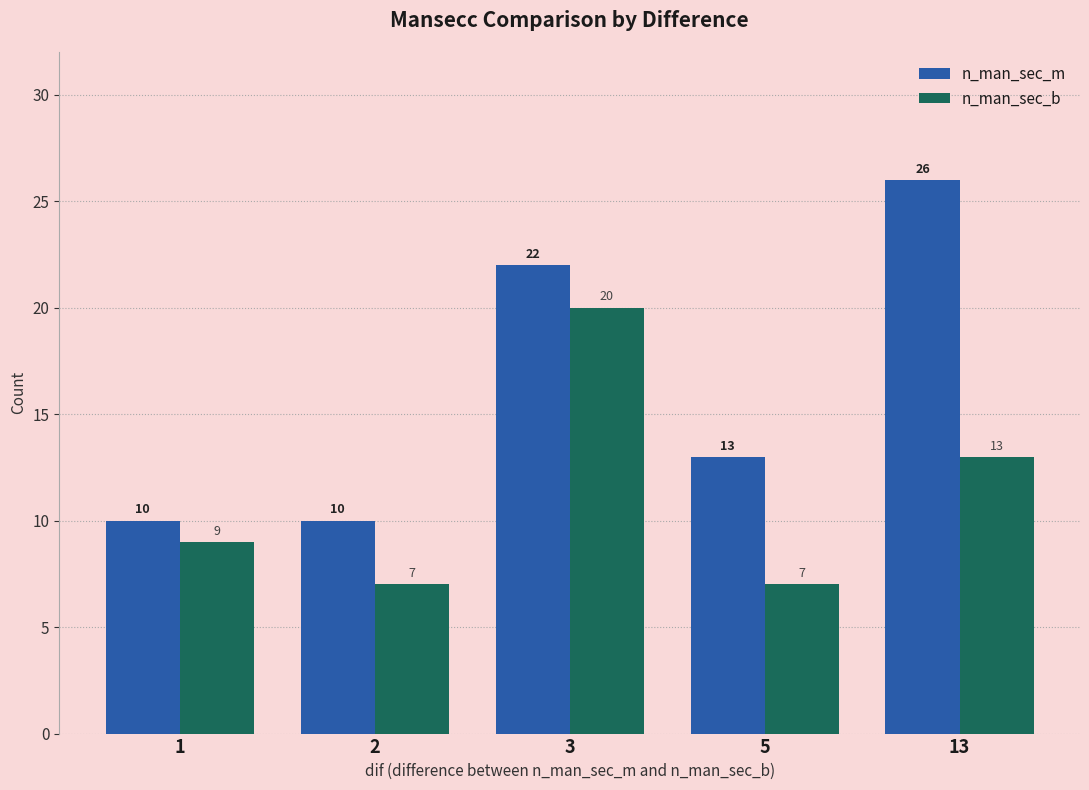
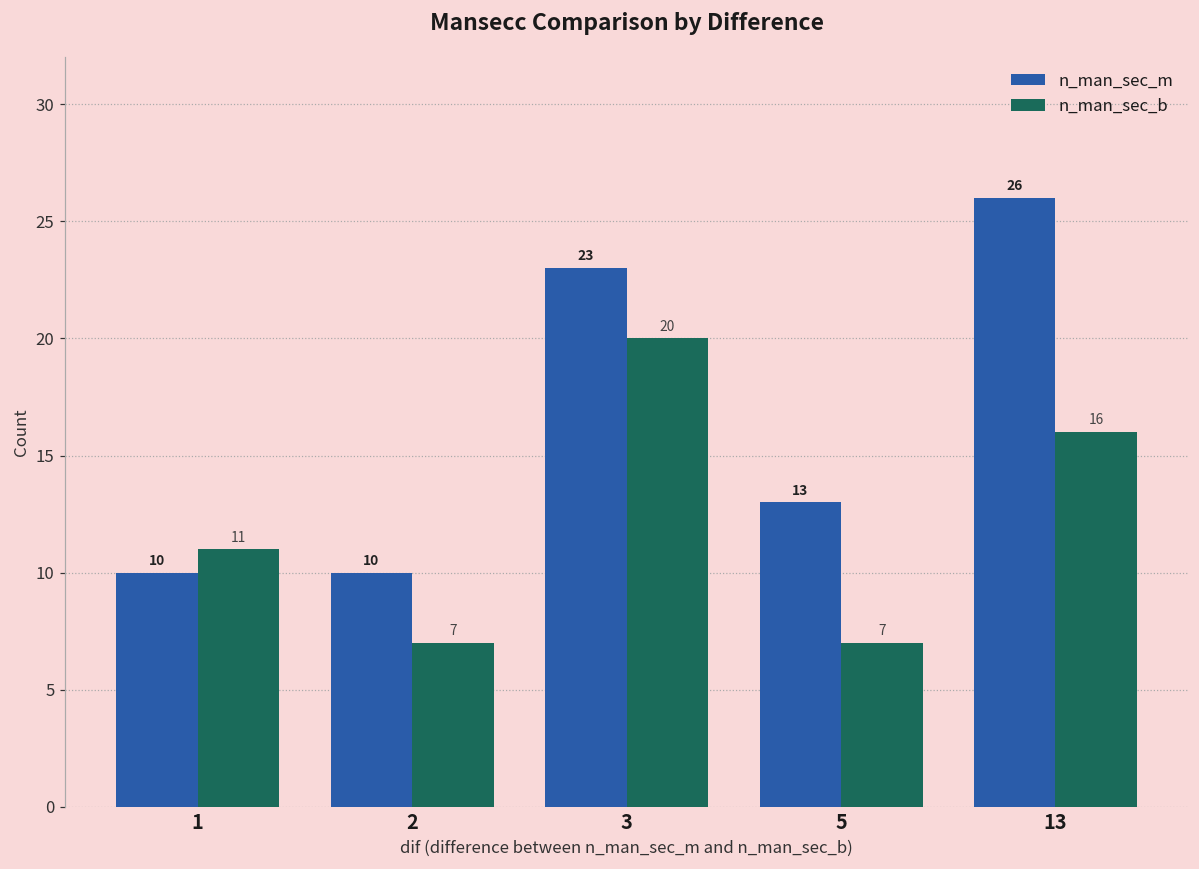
  {
    "n_man_sec_m": {
      "1": 10,
      "2": 10,
-     "3": 22,
+     "3": 23,
      "5": 13,
      "13": 26
    },
    "n_man_sec_b": {
-     "1": 9,
+     "1": 11,
      "2": 7,
      "3": 20,
      "5": 7,
-     "13": 13
+     "13": 16
    }
  }
